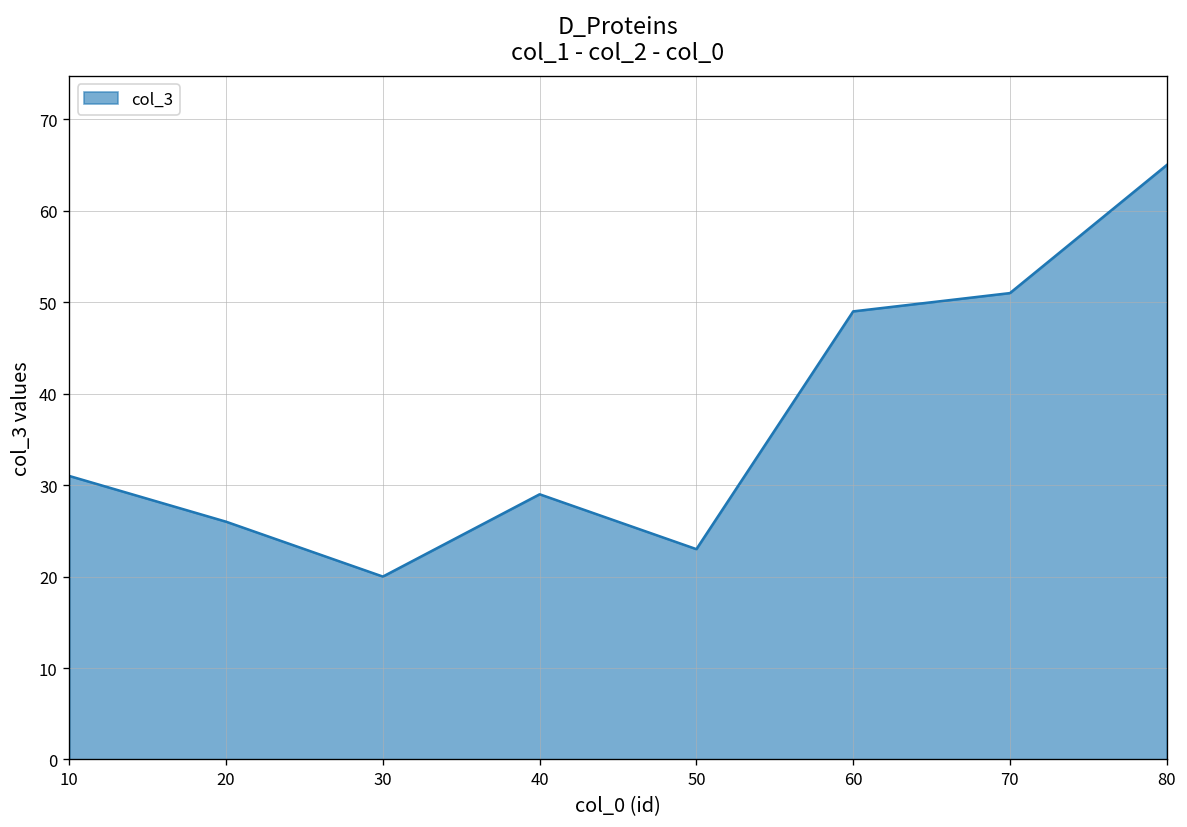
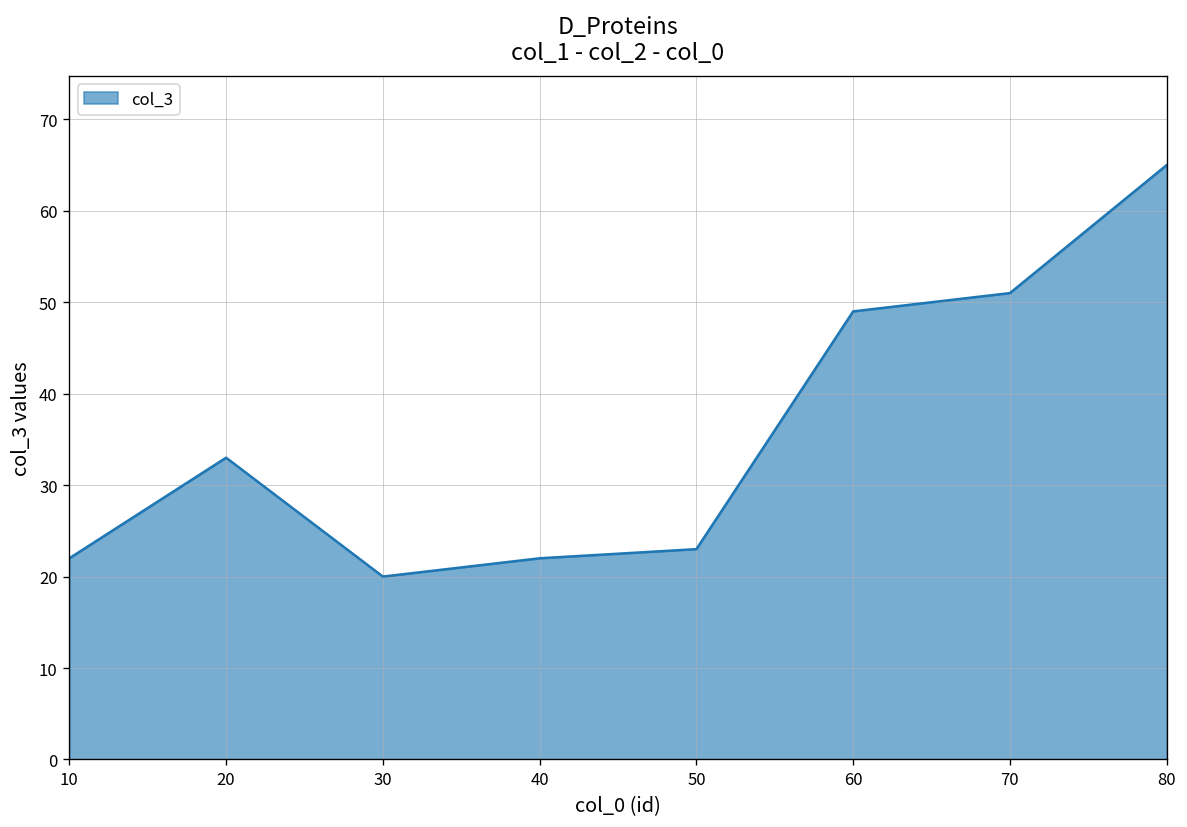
  {
-   "10": 31,
-   "20": 26,
+   "10": 22,
+   "20": 33,
    "30": 20,
-   "40": 29,
+   "40": 22,
    "50": 23,
    "60": 49,
    "70": 51,
    "80": 65
  }
